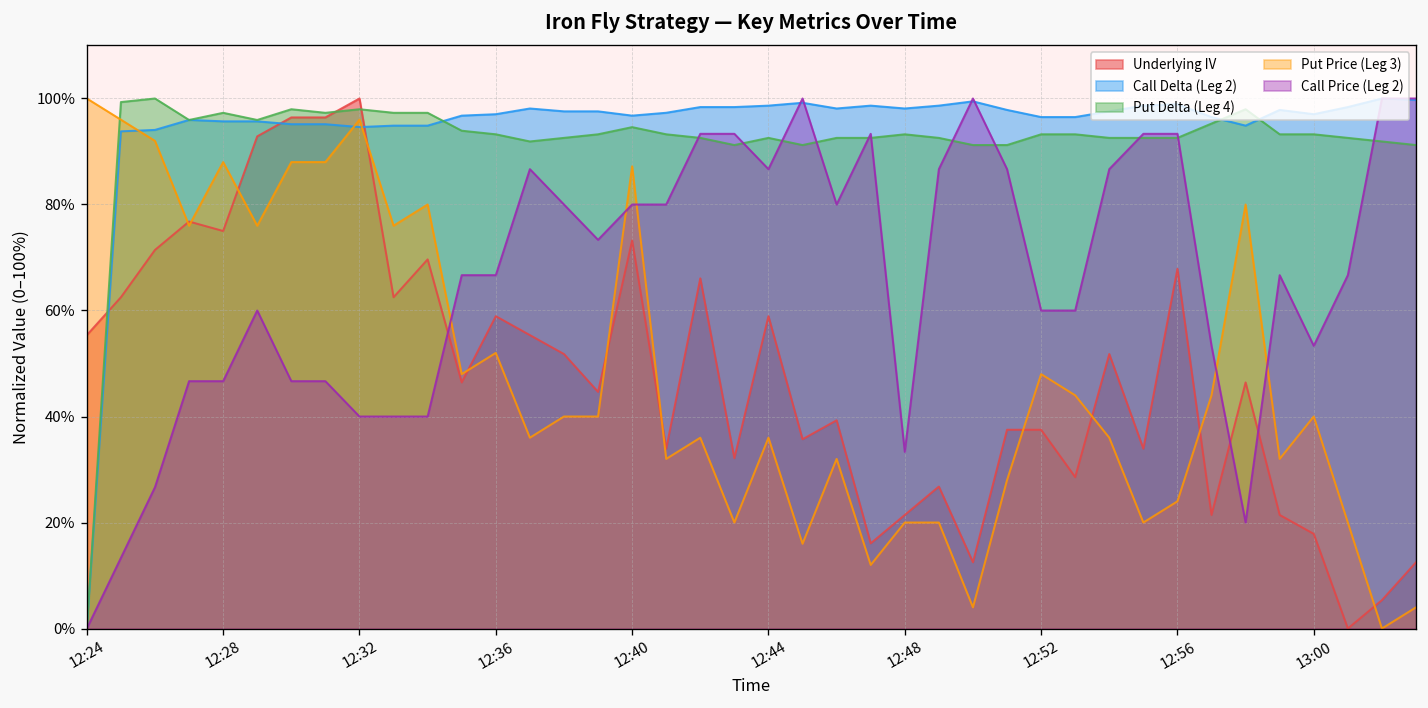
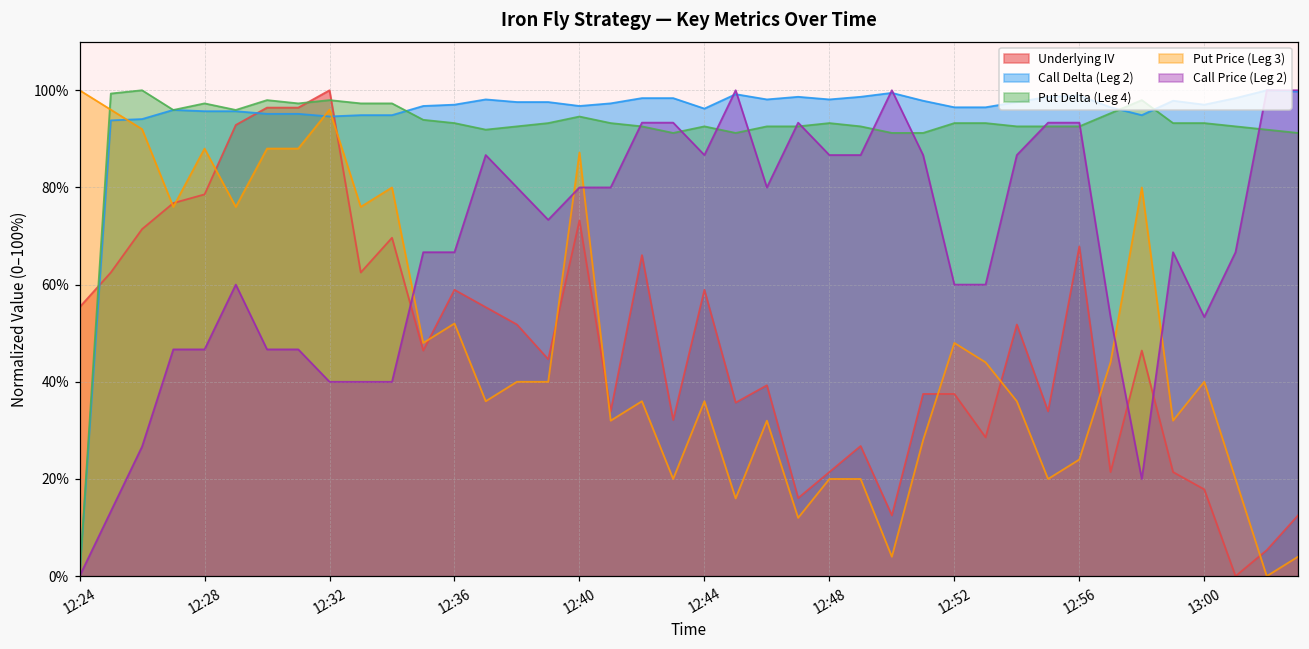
  {
    "Underlying IV": {
      "12:24": "55%",
-     "12:28": "75%",
+     "12:28": "79%",
      "12:32": "100%",
      "12:36": "59%",
      "12:40": "73%",
      "12:44": "59%",
      "12:48": "21%",
      "12:52": "38%",
      "12:56": "68%",
      "13:00": "18%"
    },
    "Call Delta (Leg 2)": {
      "12:28": "96%",
      "12:32": "95%",
      "12:36": "97%",
      "12:40": "97%",
-     "12:44": "99%",
+     "12:44": "96%",
      "12:48": "98%",
      "12:52": "96%"
    },
    "Put Delta (Leg 4)": {
      "12:28": "97%",
      "12:32": "98%",
      "12:36": "93%",
      "12:40": "95%",
      "12:44": "93%",
      "12:48": "93%",
      "12:52": "93%",
      "12:56": "93%",
      "13:00": "93%"
    },
    "Put Price (Leg 3)": {
      "12:24": "100%",
      "12:28": "88%",
      "12:32": "96%",
      "12:36": "52%",
      "12:40": "87%",
      "12:44": "36%",
      "12:48": "20%",
      "12:52": "48%",
      "12:56": "24%",
      "13:00": "40%"
    },
    "Call Price (Leg 2)": {
      "12:28": "47%",
      "12:32": "40%",
      "12:36": "67%",
      "12:40": "80%",
      "12:44": "87%",
-     "12:48": "33%",
+     "12:48": "87%",
      "12:52": "60%",
      "12:56": "93%",
      "13:00": "53%"
    }
  }
